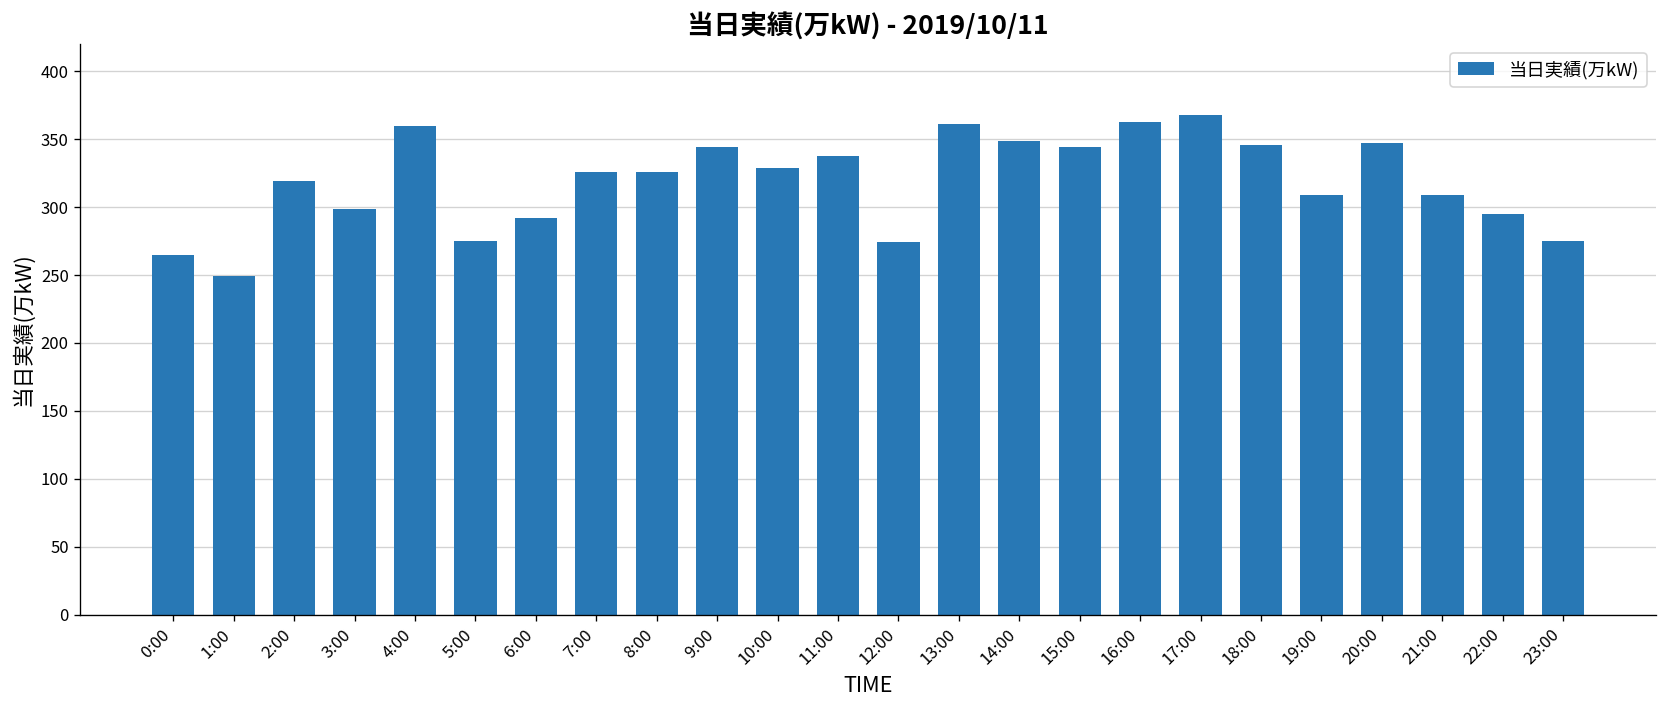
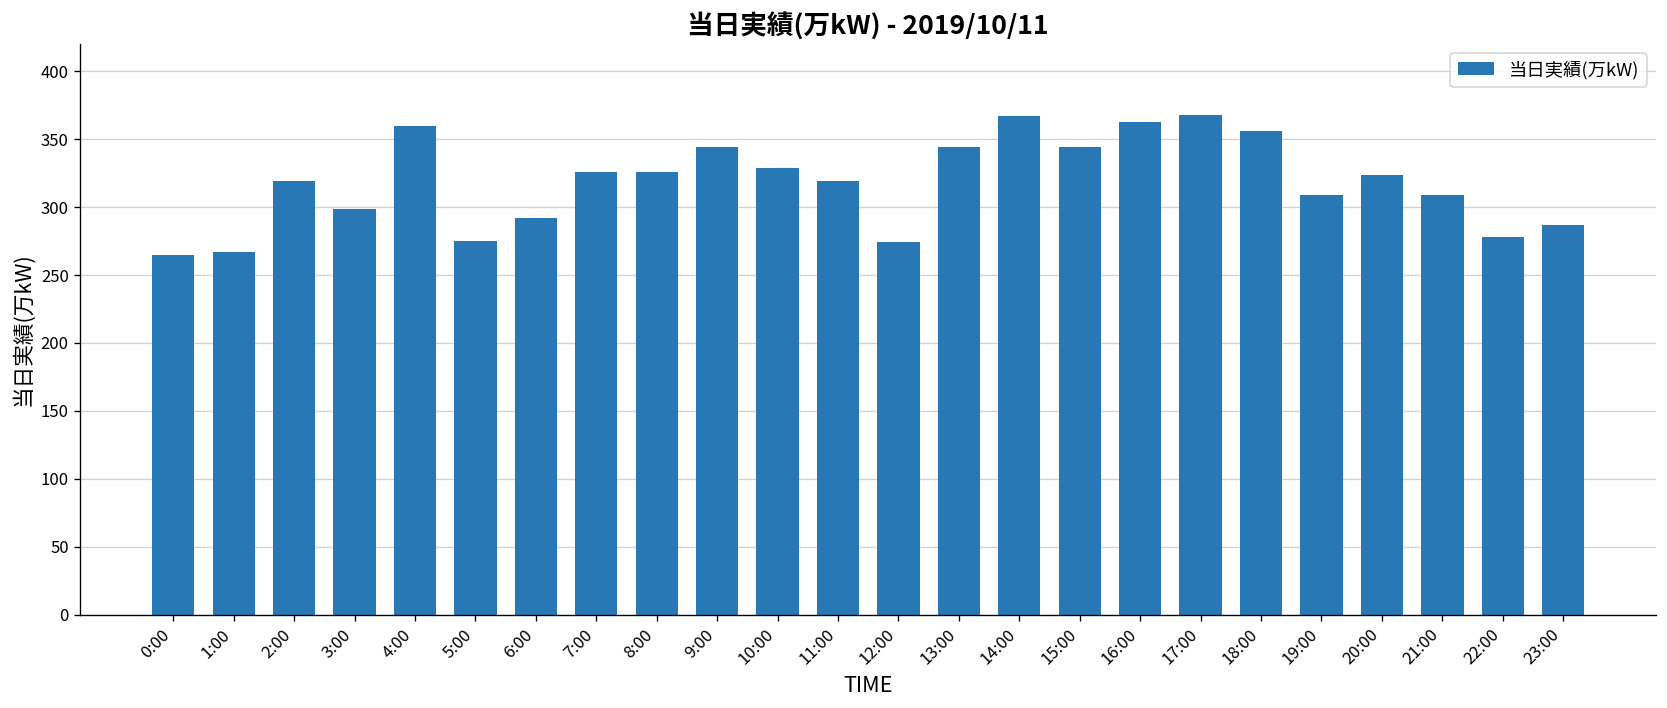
  {
    "0:00": 265,
-   "1:00": 249,
+   "1:00": 267,
    "2:00": 319,
    "3:00": 299,
    "4:00": 360,
    "5:00": 275,
    "6:00": 292,
    "7:00": 326,
    "8:00": 326,
    "9:00": 344,
    "10:00": 329,
-   "11:00": 338,
+   "11:00": 319,
    "12:00": 274,
-   "13:00": 361,
-   "14:00": 349,
+   "13:00": 344,
+   "14:00": 367,
    "15:00": 344,
    "16:00": 363,
    "17:00": 368,
-   "18:00": 346,
+   "18:00": 356,
    "19:00": 309,
-   "20:00": 347,
+   "20:00": 324,
    "21:00": 309,
-   "22:00": 295,
-   "23:00": 275
+   "22:00": 278,
+   "23:00": 287
  }
